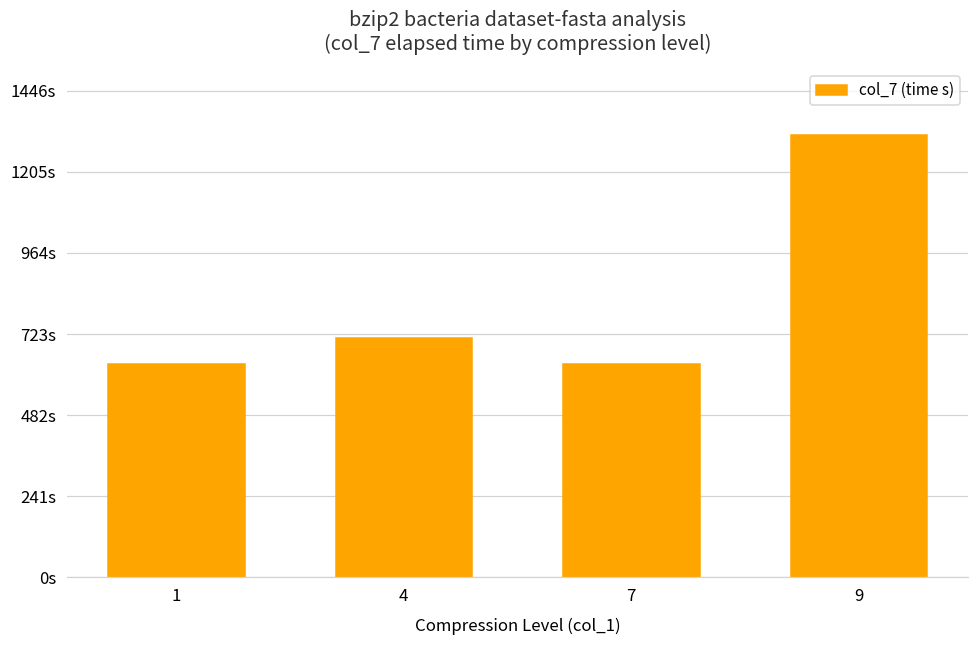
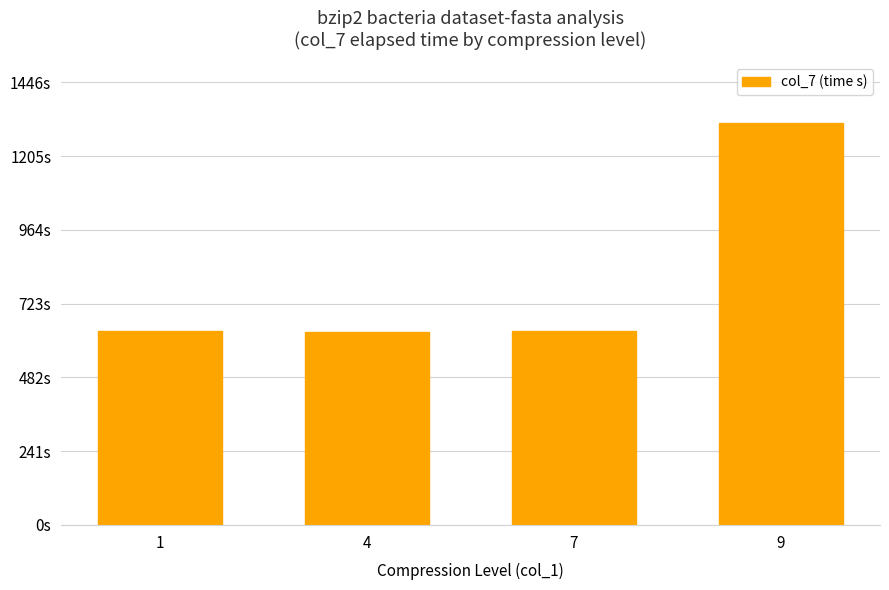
  {
    "1": "630s",
-   "4": "710s",
+   "4": "630s",
    "7": "630s",
    "9": "1310s"
  }
